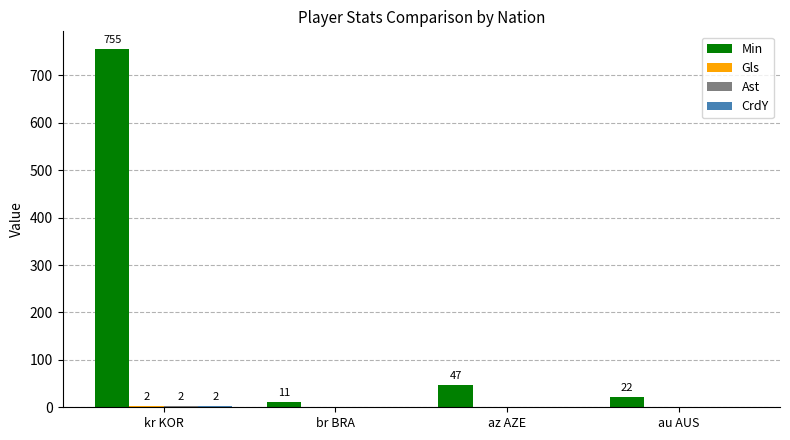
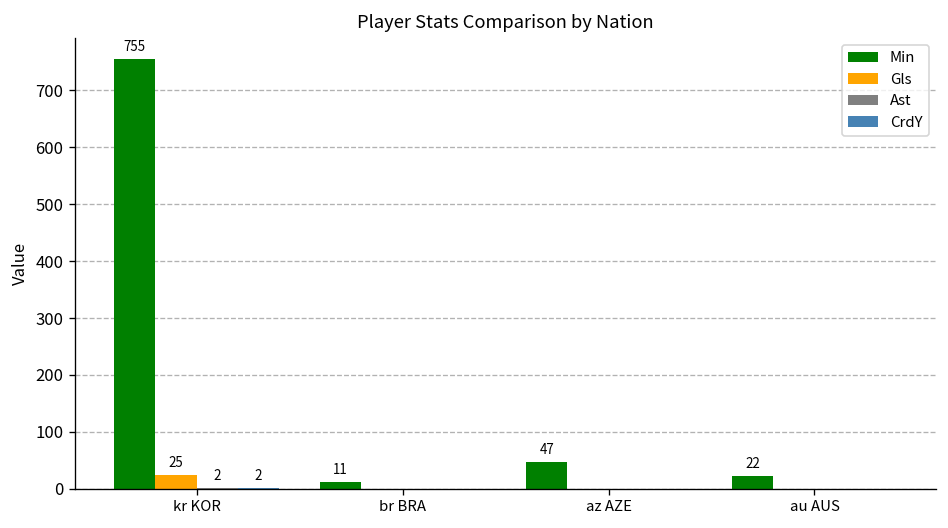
  {
    "Min": {
      "kr KOR": 755,
      "br BRA": 11,
      "az AZE": 47,
      "au AUS": 22
    },
    "Gls": {
-     "kr KOR": 2
+     "kr KOR": 25
    },
    "Ast": {
      "kr KOR": 2
    },
    "CrdY": {
      "kr KOR": 2
    }
  }
